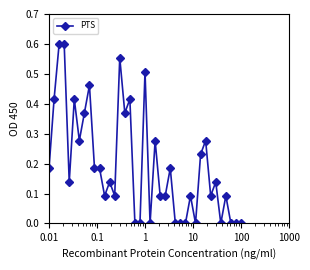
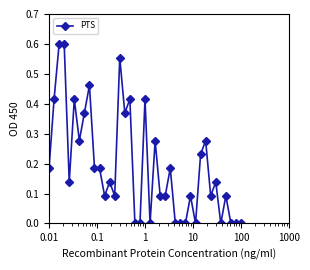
  {
    "0.01": 0.18,
-   "1": 0.51,
+   "1": 0.42,
    "100": 0.00
  }
